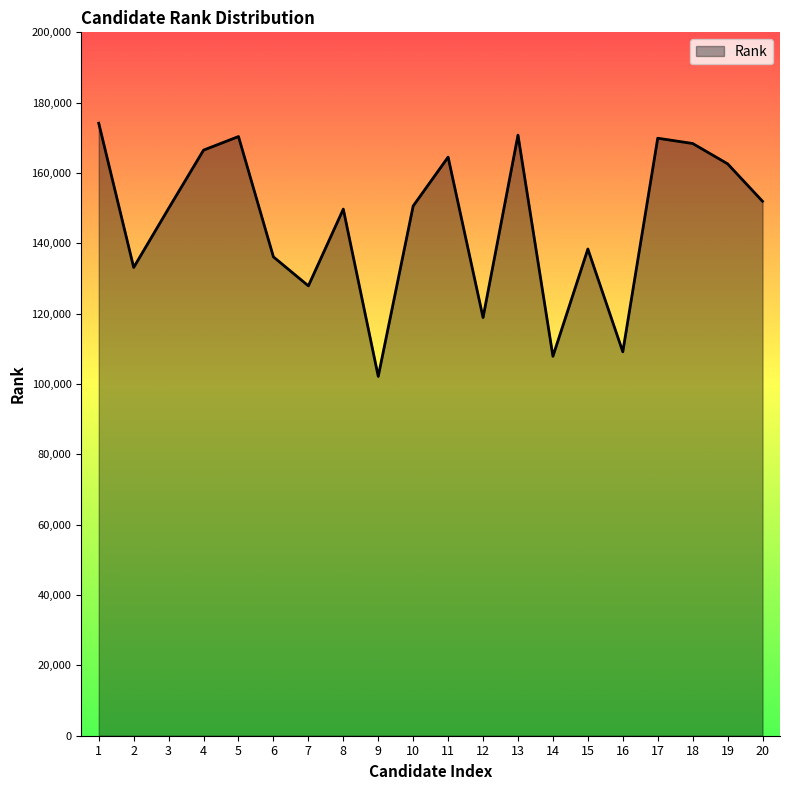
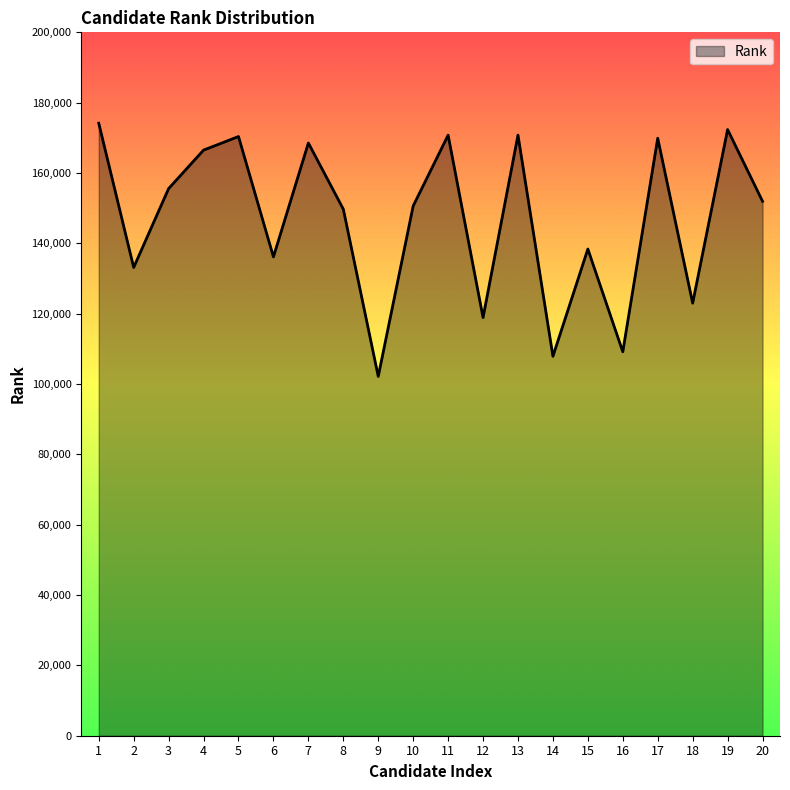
  {
    "1": "174,000",
    "2": "133,000",
-   "3": "150,000",
+   "3": "156,000",
    "4": "167,000",
    "5": "170,000",
    "6": "136,000",
-   "7": "128,000",
+   "7": "169,000",
    "8": "150,000",
    "9": "102,000",
    "10": "151,000",
-   "11": "165,000",
+   "11": "171,000",
    "12": "119,000",
    "13": "171,000",
    "14": "108,000",
    "15": "138,000",
    "16": "109,000",
    "17": "170,000",
-   "18": "168,000",
-   "19": "163,000",
+   "18": "123,000",
+   "19": "172,000",
    "20": "152,000"
  }
